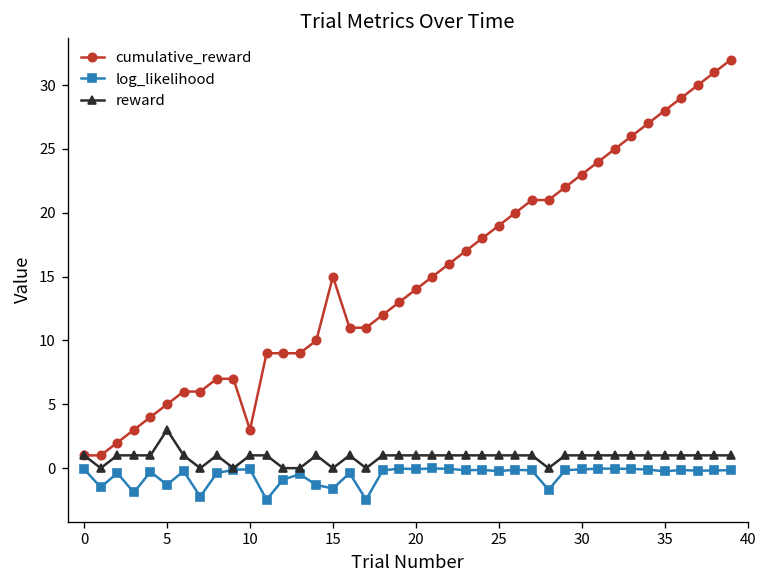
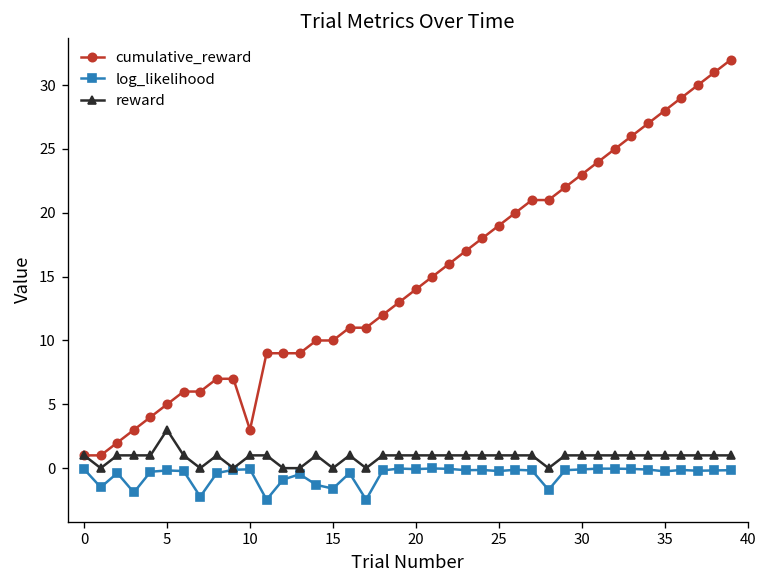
  {
    "cumulative_reward": {
      "5": 5,
      "10": 3,
-     "15": 15,
+     "15": 10,
      "20": 14,
      "25": 19,
      "30": 23,
      "35": 28
    },
    "log_likelihood": {
      "0": -0.1,
-     "5": -1.3,
+     "5": -0.2,
      "10": -0.1,
      "15": -1.6,
      "20": -0.1,
      "25": -0.2,
      "30": -0.1,
      "35": -0.3
    },
    "reward": {
      "5": 3.0,
      "10": 1.0,
      "15": 0.0,
      "20": 1.0,
      "25": 1.0,
      "30": 1.0,
      "35": 1.0
    }
  }
